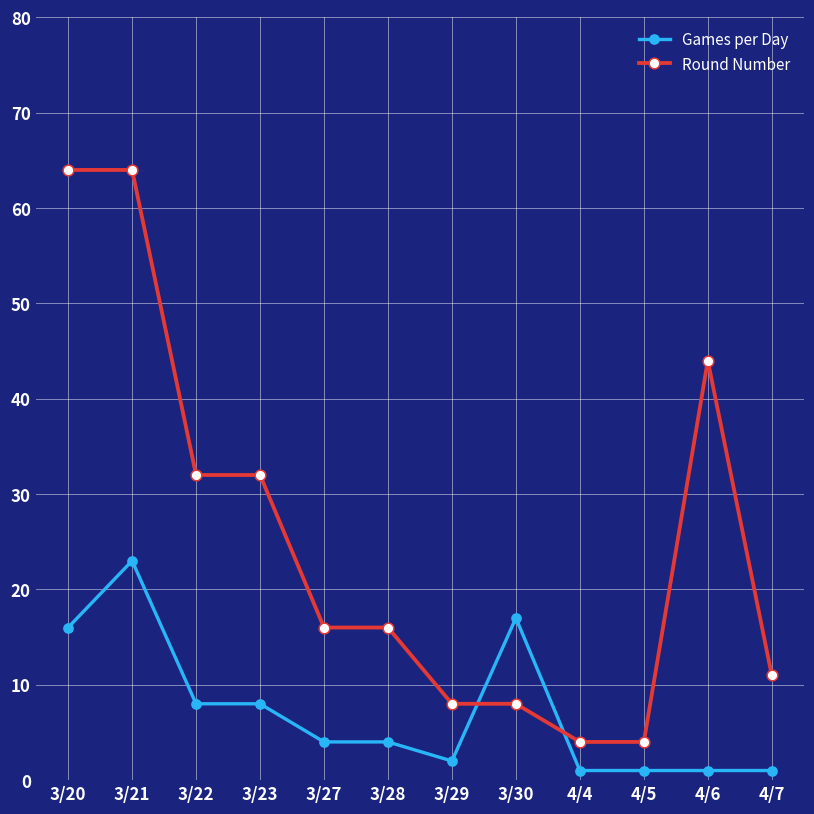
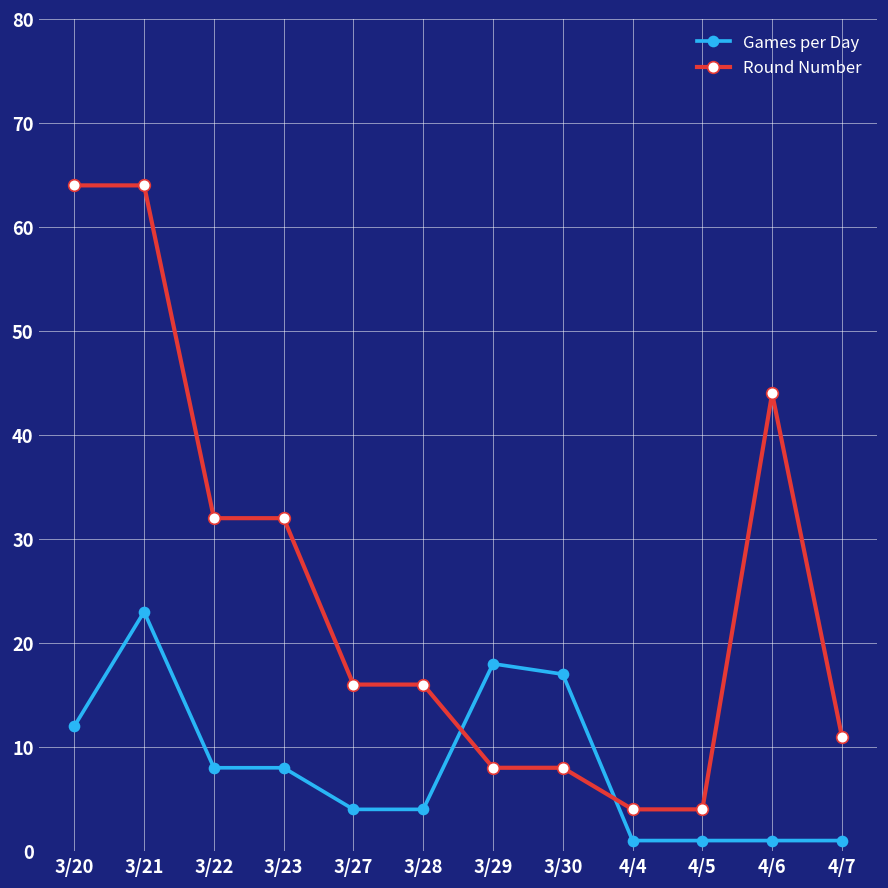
  {
    "Games per Day": {
-     "3/20": 16,
+     "3/20": 12,
      "3/21": 23,
      "3/22": 8,
      "3/23": 8,
      "3/27": 4,
      "3/28": 4,
-     "3/29": 2,
+     "3/29": 18,
      "3/30": 17,
      "4/4": 1,
      "4/5": 1,
      "4/6": 1,
      "4/7": 1
    },
    "Round Number": {
      "3/20": 64,
      "3/21": 64,
      "3/22": 32,
      "3/23": 32,
      "3/27": 16,
      "3/28": 16,
      "3/29": 8,
      "3/30": 8,
      "4/4": 4,
      "4/5": 4,
      "4/6": 44,
      "4/7": 11
    }
  }
